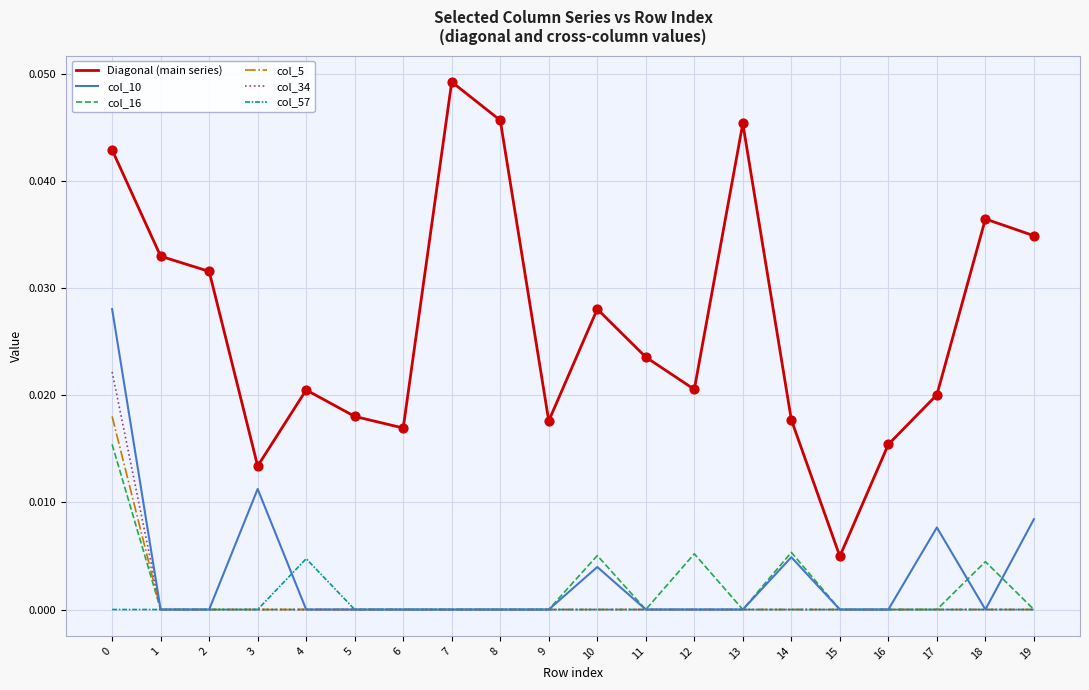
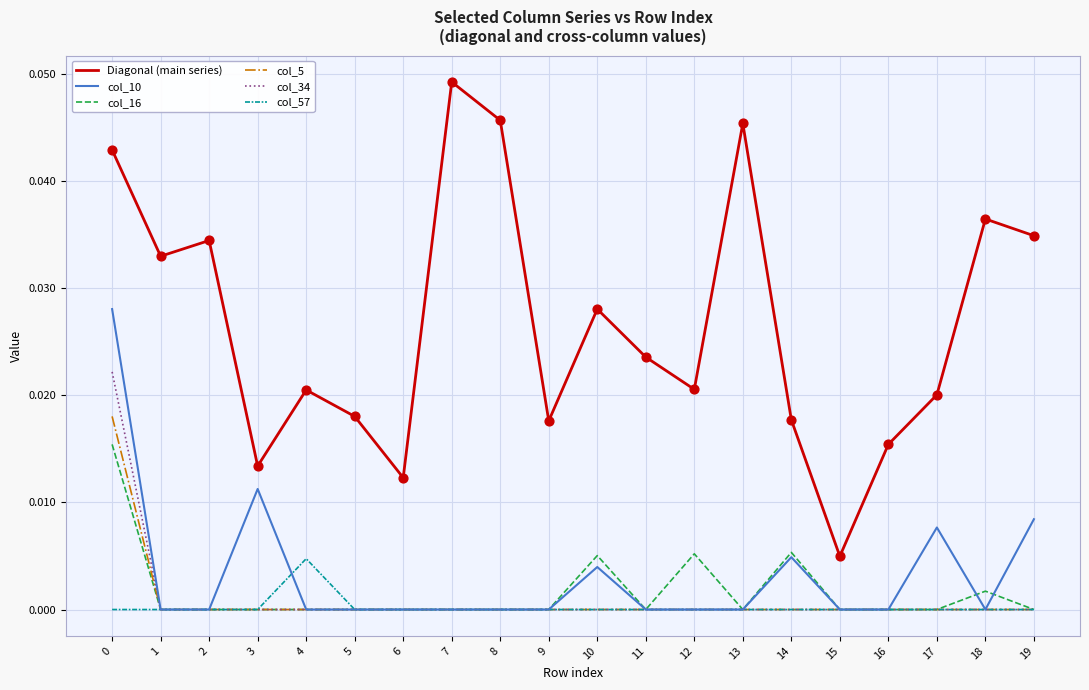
  {
    "Diagonal (main series)": {
      "0": 0.0429,
      "1": 0.0330,
-     "2": 0.0316,
+     "2": 0.0344,
      "3": 0.0134,
      "4": 0.0205,
      "5": 0.0180,
-     "6": 0.0169,
+     "6": 0.0123,
      "7": 0.0492,
      "8": 0.0457,
      "9": 0.0176,
      "10": 0.0280,
      "11": 0.0236,
      "12": 0.0205,
      "13": 0.0454,
      "14": 0.0177,
      "15": 0.0050,
      "16": 0.0154,
      "17": 0.0200,
      "18": 0.0364,
      "19": 0.0349
    },
    "col_10": {
      "0": 0.0280,
      "3": 0.0112,
      "10": 0.0040,
      "14": 0.0049,
      "17": 0.0077,
      "19": 0.0084
    },
    "col_16": {
      "0": 0.0154,
      "10": 0.0050,
      "12": 0.0052,
      "14": 0.0053,
-     "18": 0.0045
+     "18": 0.0017
    },
    "col_5": {
      "0": 0.0180
    },
    "col_34": {
      "0": 0.0222
    },
    "col_57": {
      "0": 0.0000,
      "4": 0.0047
    }
  }
